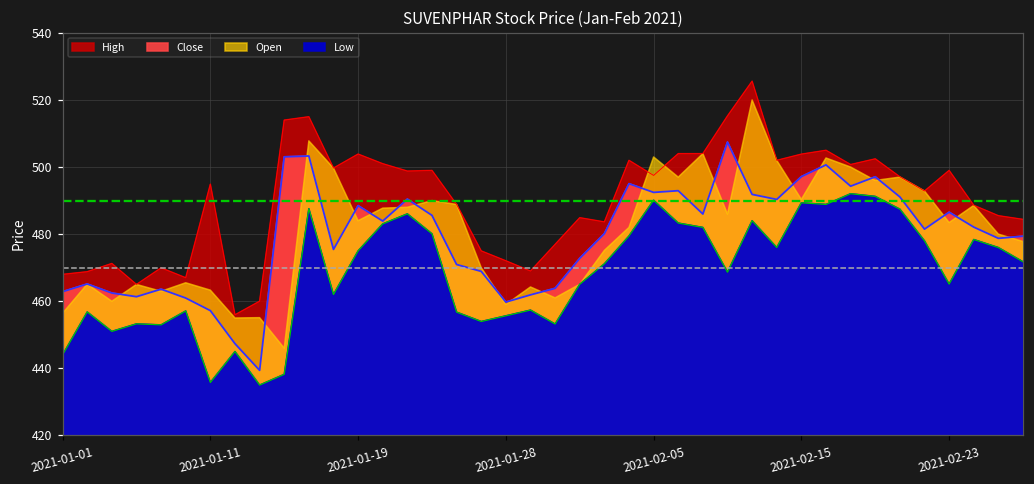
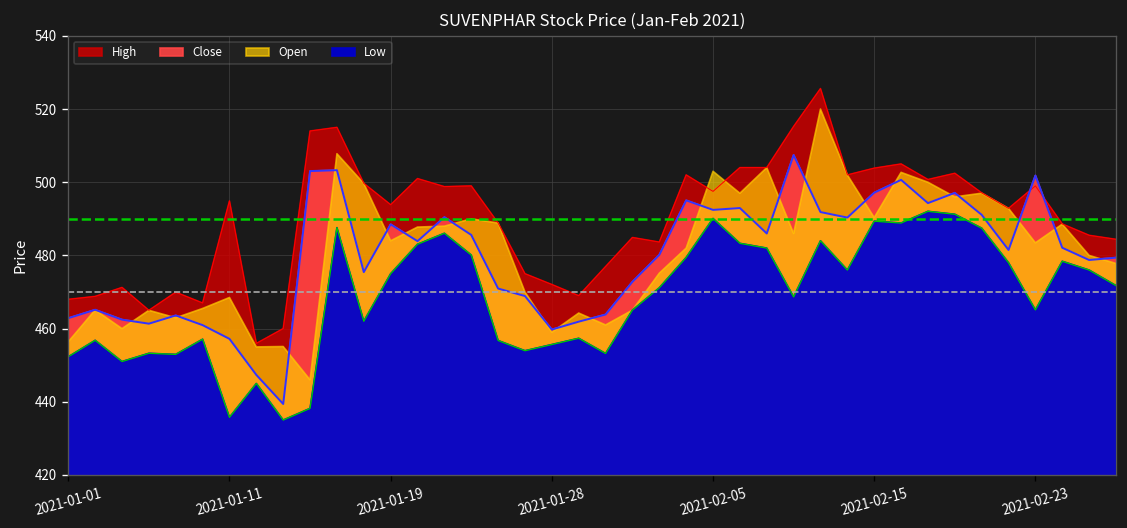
  {
    "High": {
      "2021-01-01": 468,
      "2021-01-11": 495,
-     "2021-01-19": 504,
+     "2021-01-19": 494,
      "2021-01-28": 472,
      "2021-02-05": 498,
      "2021-02-15": 504,
      "2021-02-23": 499
    },
    "Close": {
      "2021-01-01": 463,
      "2021-01-11": 457,
      "2021-01-19": 489,
      "2021-02-05": 492,
      "2021-02-15": 497,
-     "2021-02-23": 487
+     "2021-02-23": 502
    },
    "Open": {
      "2021-01-01": 456,
-     "2021-01-11": 463,
+     "2021-01-11": 469,
      "2021-01-19": 484,
      "2021-02-05": 503,
      "2021-02-15": 490,
      "2021-02-23": 483
    },
    "Low": {
-     "2021-01-01": 444,
+     "2021-01-01": 452,
      "2021-01-11": 436,
      "2021-01-19": 475,
      "2021-01-28": 456,
      "2021-02-05": 490,
      "2021-02-15": 489,
      "2021-02-23": 465
    }
  }
